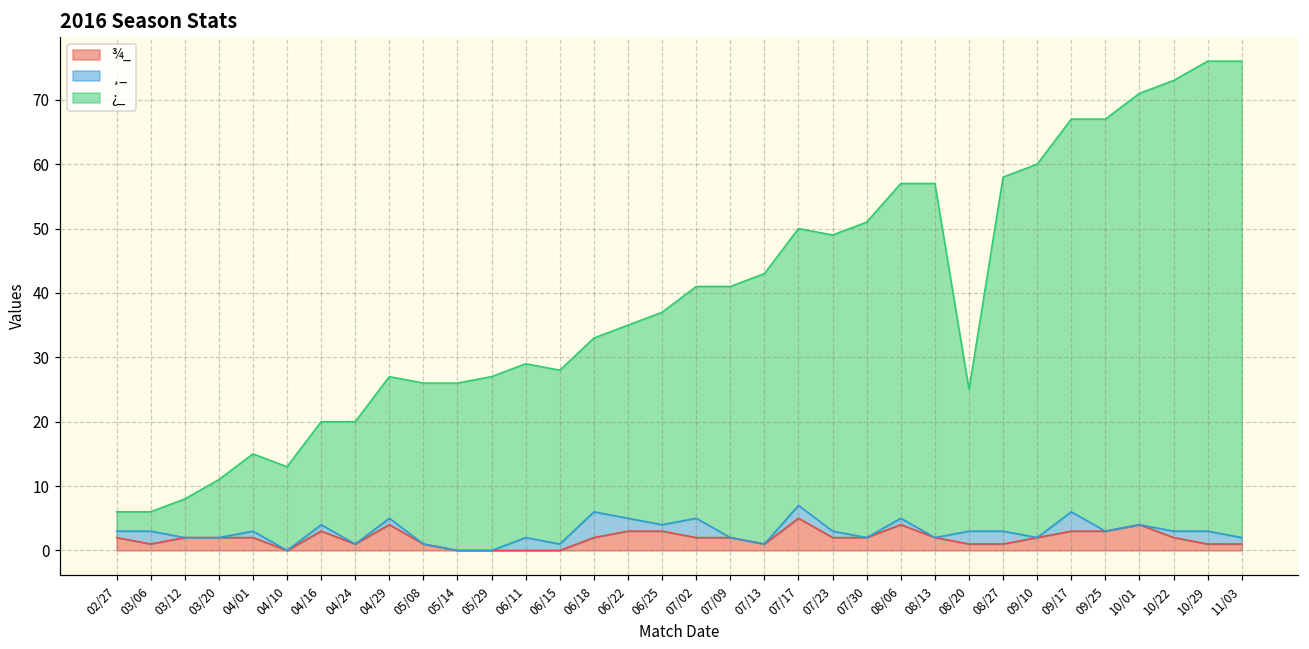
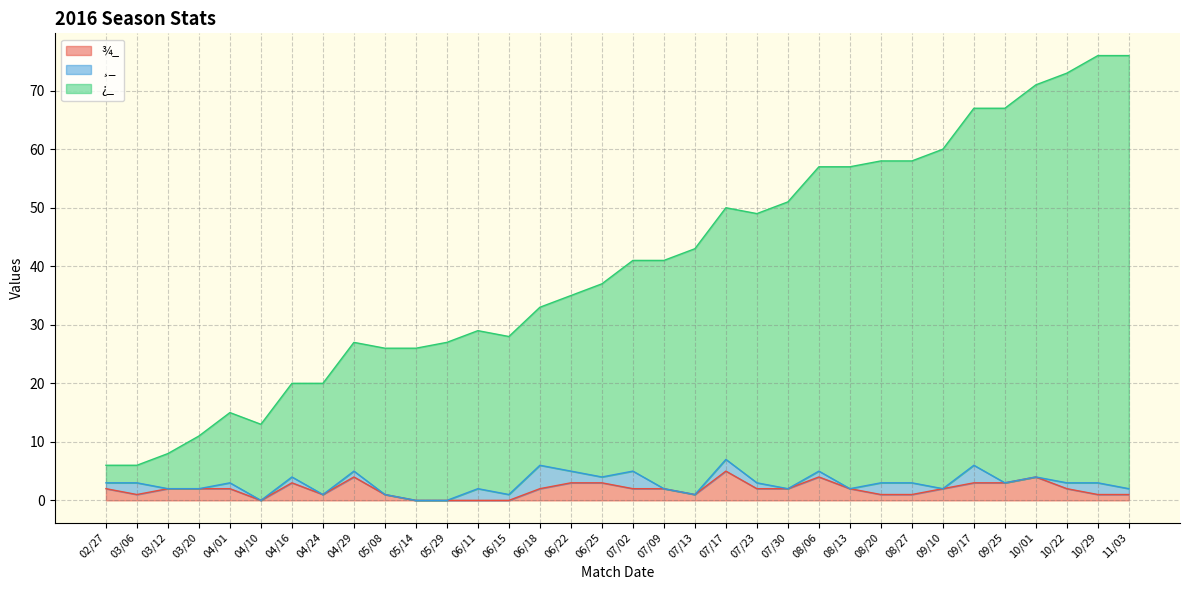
  {
    "¾_": {
      "02/27": 2,
      "03/06": 1,
      "04/01": 2,
      "04/16": 3,
      "04/29": 4,
      "06/11": 0,
      "06/15": 0,
      "06/18": 2,
      "06/22": 3,
      "06/25": 3,
      "07/02": 2,
      "07/17": 5,
      "07/23": 2,
      "08/06": 4,
      "08/20": 1,
      "08/27": 1,
      "09/17": 3,
      "10/22": 2,
      "10/29": 1,
      "11/03": 1
    },
    "¸_": {
      "02/27": 1,
      "03/06": 2,
      "04/01": 1,
      "04/16": 1,
      "04/29": 1,
      "06/11": 2,
      "06/15": 1,
      "06/18": 4,
      "06/22": 2,
      "06/25": 1,
      "07/02": 3,
      "07/17": 2,
      "07/23": 1,
      "08/06": 1,
      "08/20": 2,
      "08/27": 2,
      "09/17": 3,
      "10/22": 1,
      "10/29": 2,
      "11/03": 1
    },
    "¿_": {
      "02/27": 3,
      "03/06": 3,
      "03/12": 6,
      "03/20": 9,
      "04/01": 12,
      "04/10": 13,
      "04/16": 16,
      "04/24": 19,
      "04/29": 22,
      "05/08": 25,
      "05/14": 26,
      "05/29": 27,
      "06/11": 27,
      "06/15": 27,
      "06/18": 27,
      "06/22": 30,
      "06/25": 33,
      "07/02": 36,
      "07/09": 39,
      "07/13": 42,
      "07/17": 43,
      "07/23": 46,
      "07/30": 49,
      "08/06": 52,
      "08/13": 55,
-     "08/20": 22,
+     "08/20": 55,
      "08/27": 55,
      "09/10": 58,
      "09/17": 61,
      "09/25": 64,
      "10/01": 67,
      "10/22": 70,
      "10/29": 73,
      "11/03": 74
    }
  }
